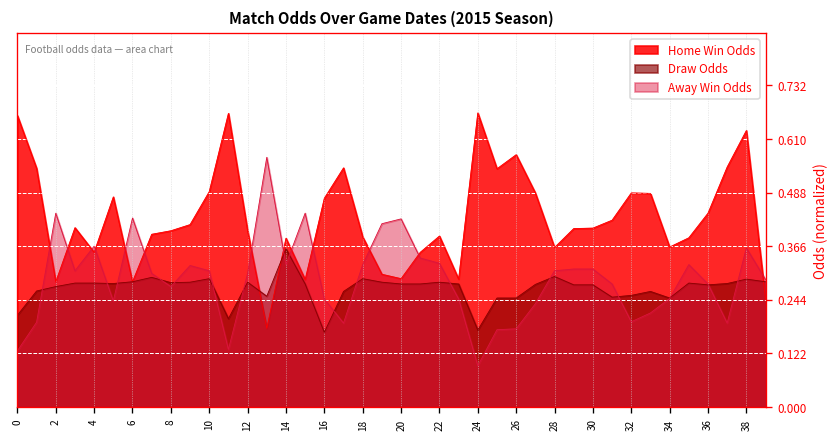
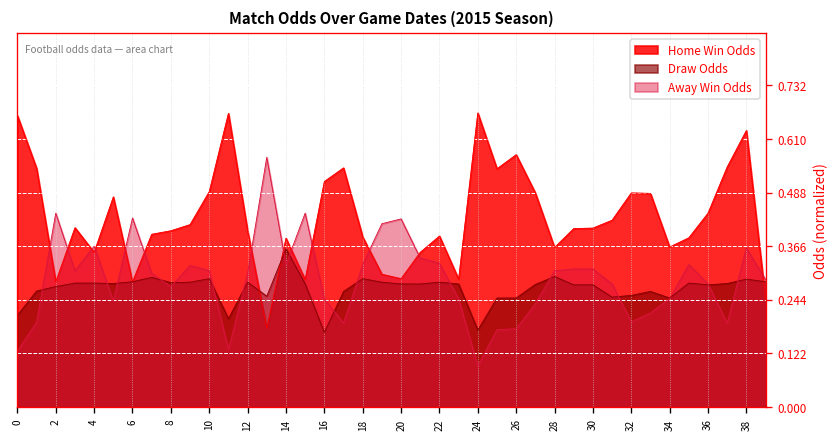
  {
    "Home Win Odds": {
      "0": 0.66,
      "2": 0.29,
      "4": 0.35,
      "8": 0.40,
      "10": 0.49,
      "12": 0.40,
      "14": 0.38,
-     "16": 0.48,
+     "16": 0.51,
      "18": 0.39,
      "20": 0.29,
      "22": 0.39,
      "24": 0.67,
      "26": 0.57,
      "28": 0.36,
      "30": 0.41,
      "32": 0.49,
      "34": 0.36,
      "36": 0.44,
      "38": 0.63
    },
    "Draw Odds": {
      "0": 0.21,
      "2": 0.27,
      "4": 0.28,
      "8": 0.28,
      "10": 0.29,
      "12": 0.28,
      "14": 0.36,
      "16": 0.17,
      "18": 0.29,
      "20": 0.28,
      "22": 0.28,
      "24": 0.18,
      "26": 0.25,
      "28": 0.30,
      "30": 0.28,
      "32": 0.25,
      "38": 0.29
    },
    "Away Win Odds": {
      "0": 0.13,
      "2": 0.44,
      "4": 0.37,
      "6": 0.43,
      "8": 0.27,
      "10": 0.31,
      "12": 0.30,
      "14": 0.32,
      "16": 0.25,
      "18": 0.32,
      "20": 0.43,
      "22": 0.33,
      "24": 0.09,
      "26": 0.18,
      "28": 0.31,
      "30": 0.31,
      "32": 0.19,
      "38": 0.36
    }
  }
